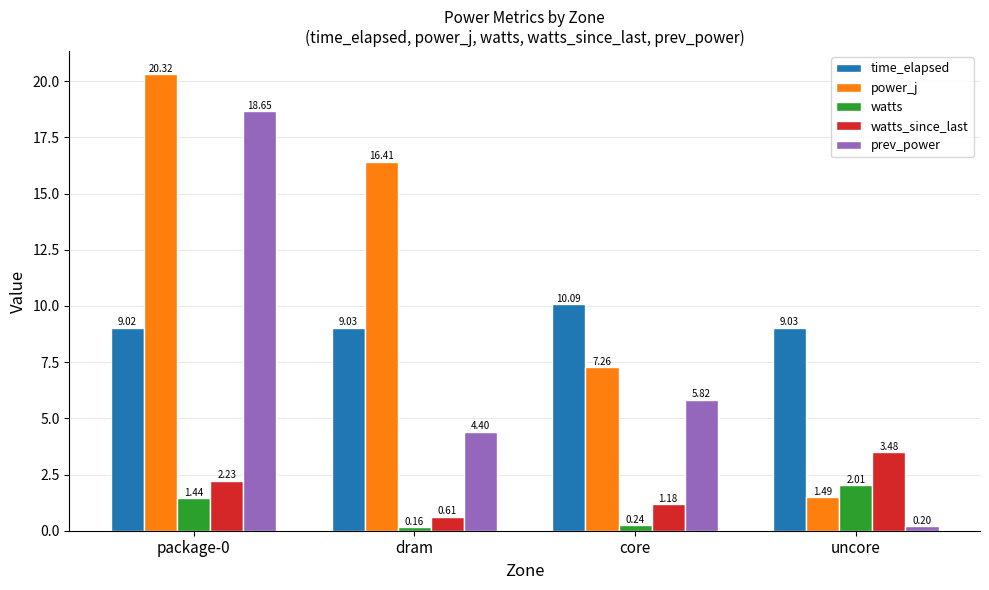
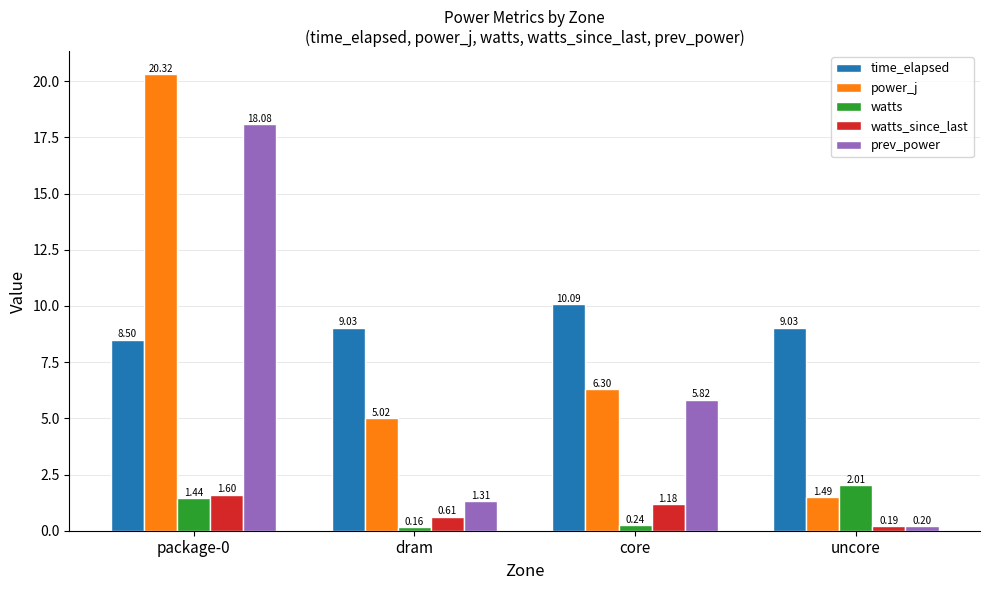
  {
    "time_elapsed": {
-     "package-0": 9.02,
+     "package-0": 8.50,
      "dram": 9.03,
      "core": 10.09,
      "uncore": 9.03
    },
    "power_j": {
      "package-0": 20.32,
-     "dram": 16.41,
-     "core": 7.26,
+     "dram": 5.02,
+     "core": 6.30,
      "uncore": 1.49
    },
    "watts": {
      "package-0": 1.44,
      "dram": 0.16,
      "core": 0.24,
      "uncore": 2.01
    },
    "watts_since_last": {
-     "package-0": 2.23,
+     "package-0": 1.60,
      "dram": 0.61,
      "core": 1.18,
-     "uncore": 3.48
+     "uncore": 0.19
    },
    "prev_power": {
-     "package-0": 18.65,
-     "dram": 4.40,
+     "package-0": 18.08,
+     "dram": 1.31,
      "core": 5.82,
      "uncore": 0.20
    }
  }
